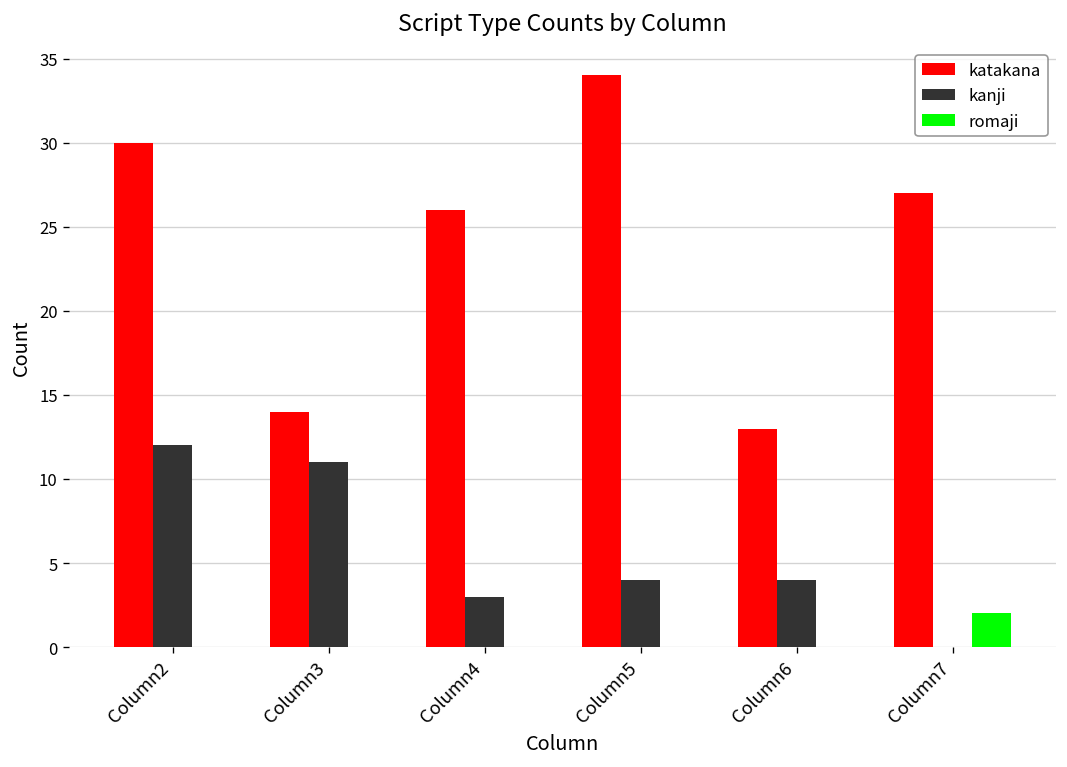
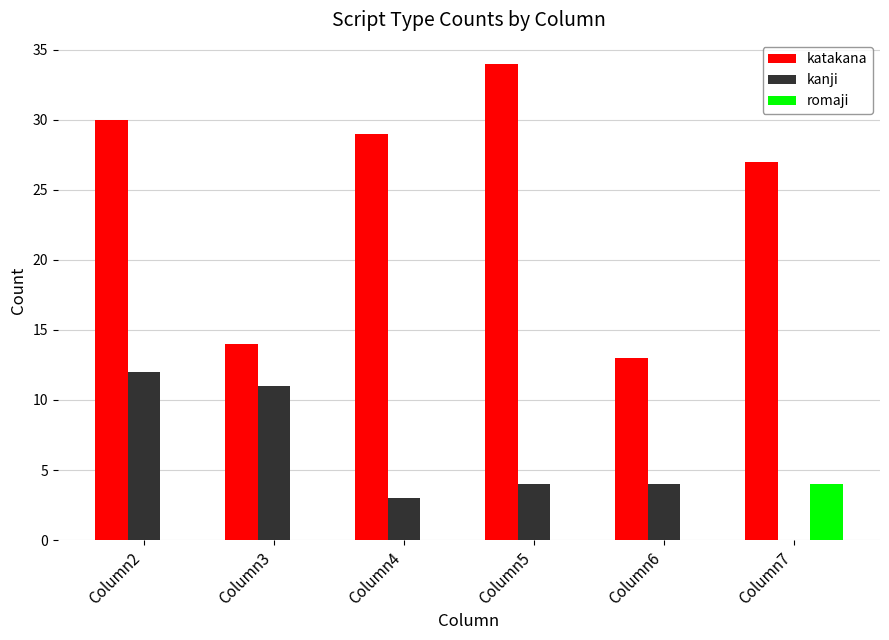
  {
    "katakana": {
      "Column2": 30,
      "Column3": 14,
-     "Column4": 26,
+     "Column4": 29,
      "Column5": 34,
      "Column6": 13,
      "Column7": 27
    },
    "kanji": {
      "Column2": 12,
      "Column3": 11,
      "Column4": 3,
      "Column5": 4,
      "Column6": 4,
      "Column7": 0
    },
    "romaji": {
      "Column2": 0,
      "Column3": 0,
      "Column4": 0,
      "Column5": 0,
      "Column6": 0,
-     "Column7": 2
+     "Column7": 4
    }
  }
